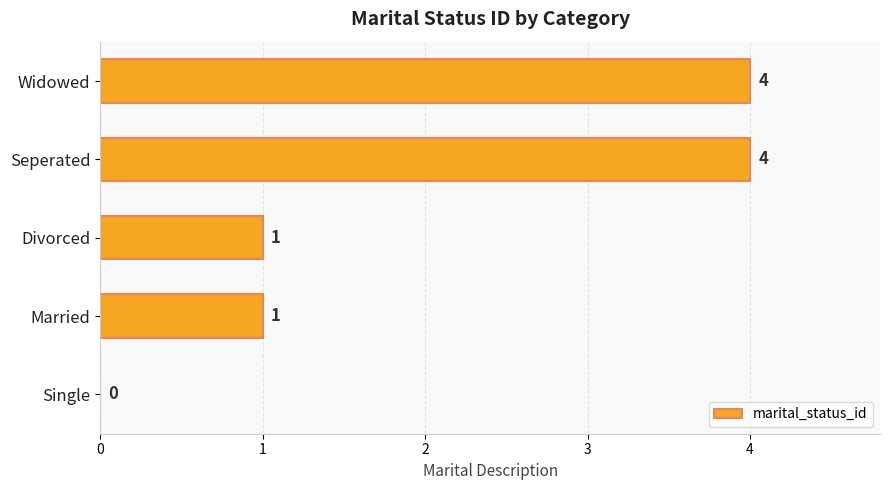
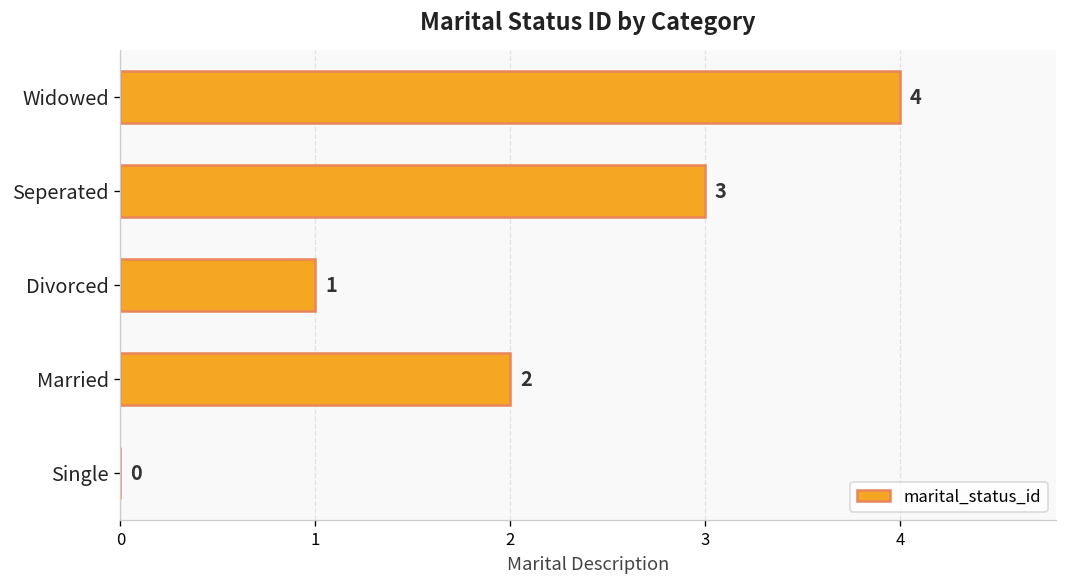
  {
    "Widowed": 4,
-   "Seperated": 4,
+   "Seperated": 3,
    "Divorced": 1,
-   "Married": 1,
+   "Married": 2,
    "Single": 0
  }
